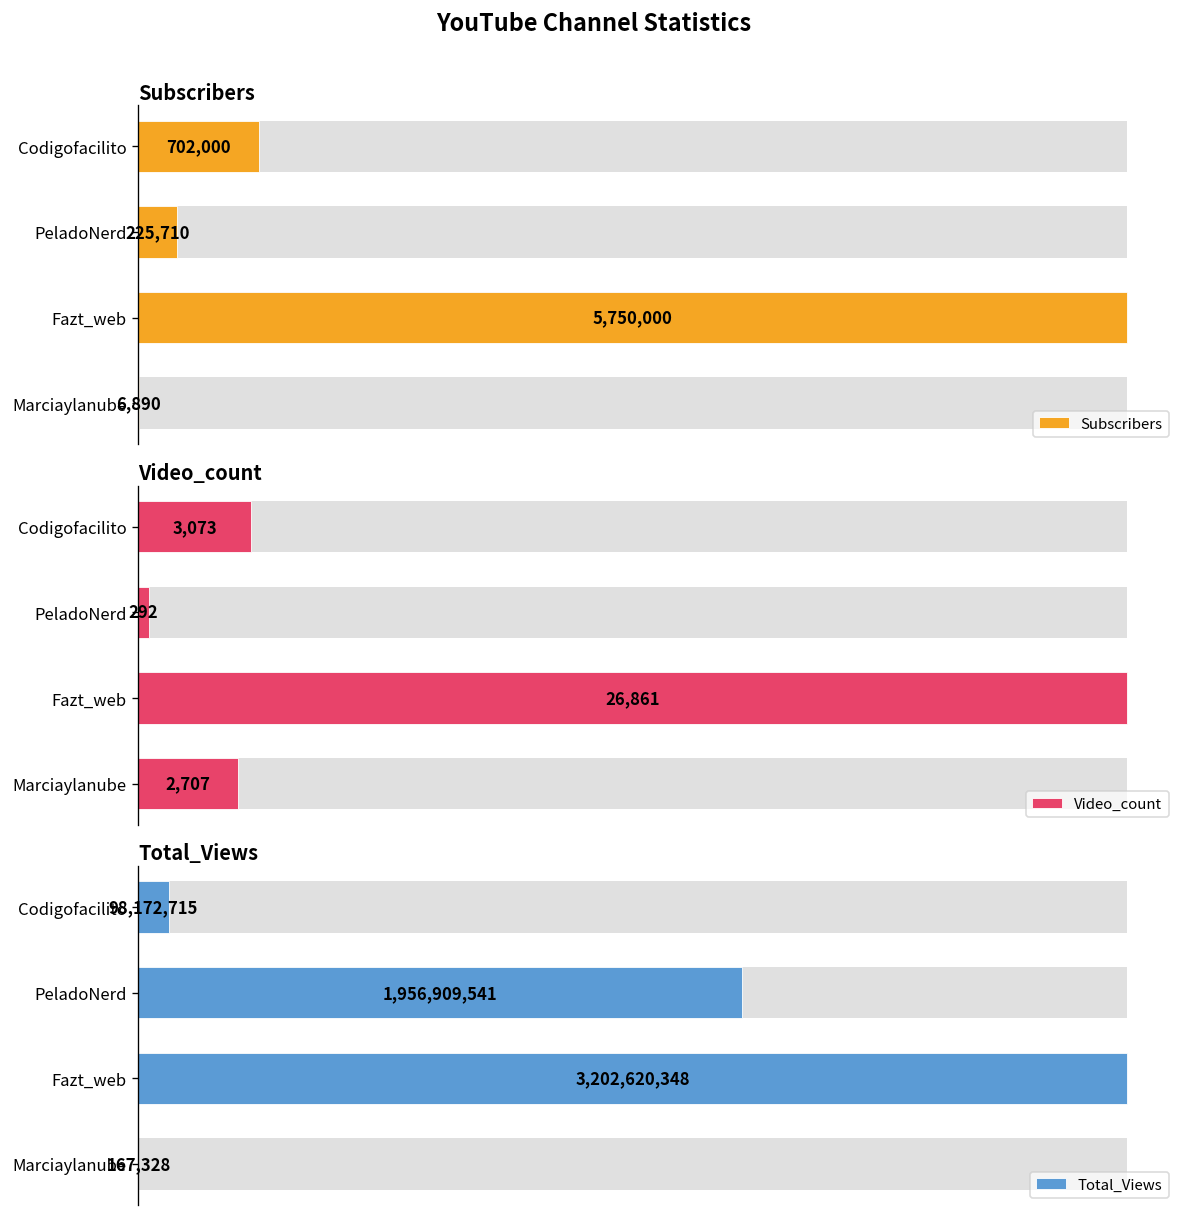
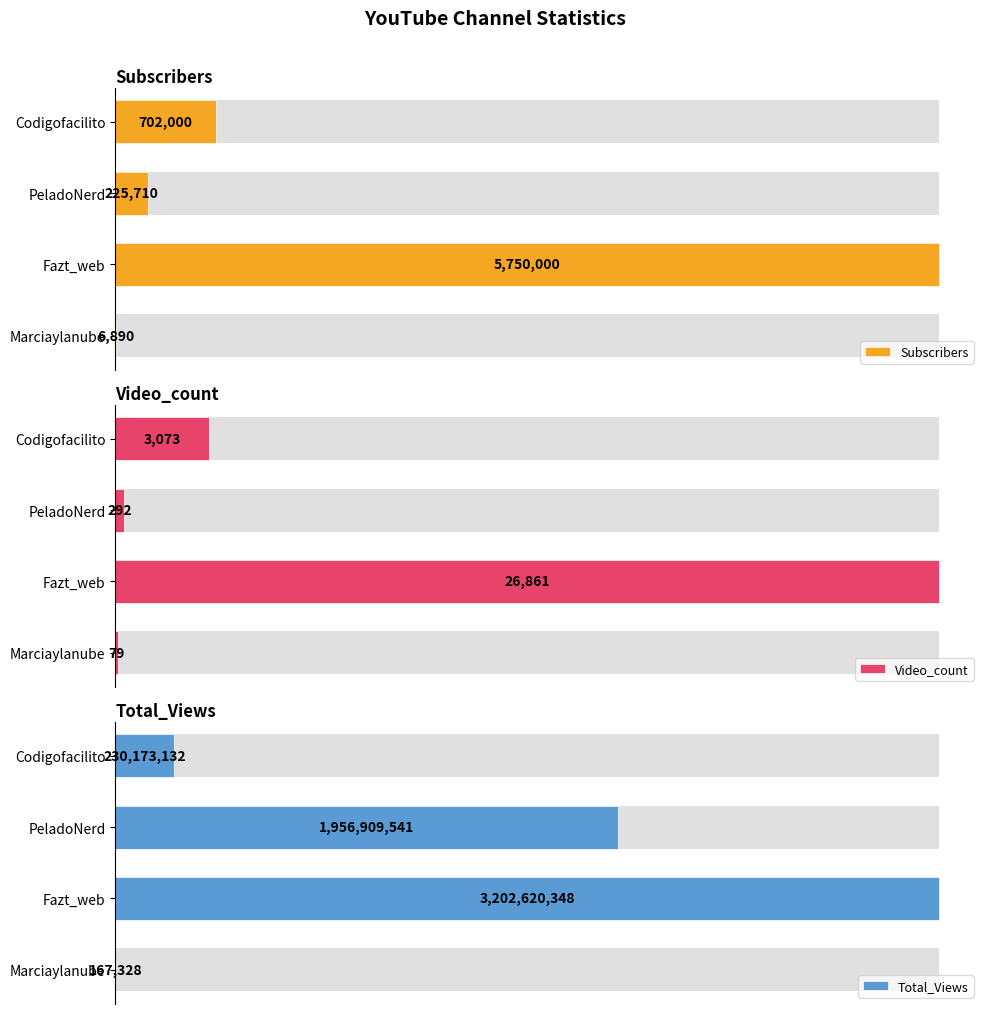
  {
    "Subscribers": {
      "Subscribers": {
        "Fazt_web": "5,750,000",
        "Marciaylanube": "6,890"
      }
    },
    "Video_count": {
      "Video_count": {
        "Fazt_web": "26,861",
-       "Marciaylanube": "2,707"
+       "Marciaylanube": "79"
      }
    },
    "Total_Views": {
      "Total_Views": {
-       "Codigofacilito": "98,172,715",
+       "Codigofacilito": "230,173,132",
        "Fazt_web": "3,202,620,348",
        "Marciaylanube": "167,328"
      }
    }
  }
